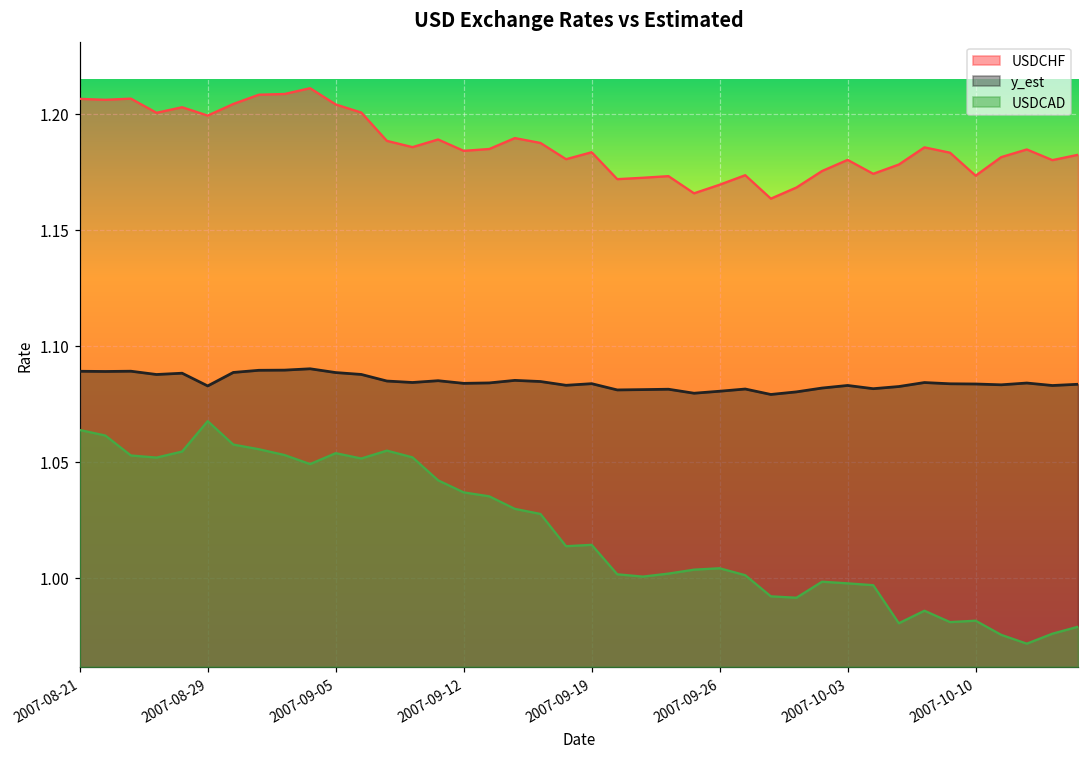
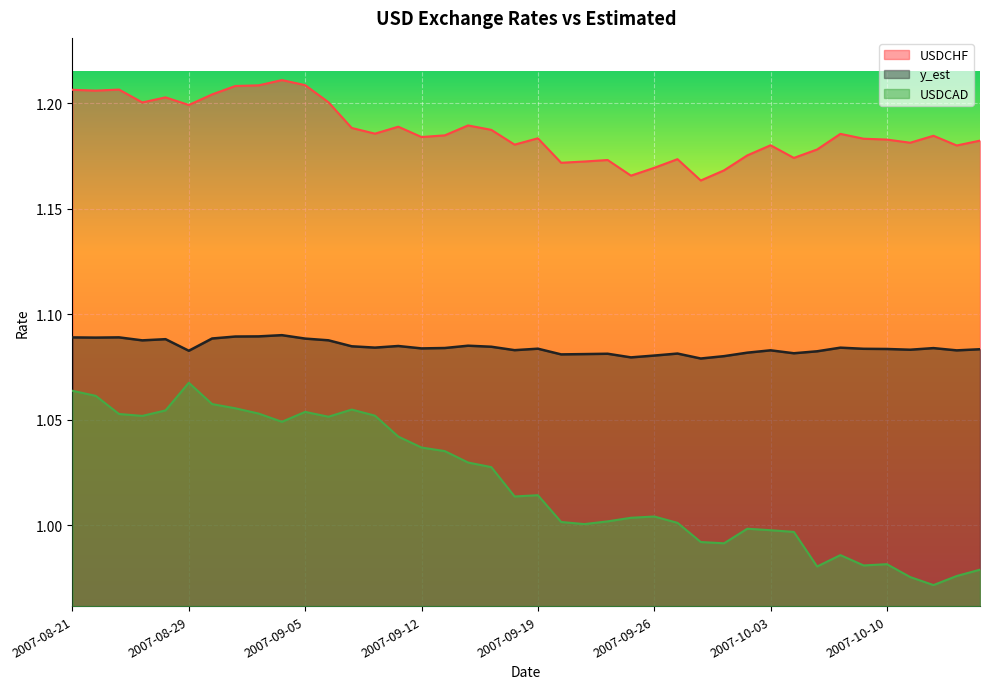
  {
    "USDCHF": {
      "2007-08-21": 1.207,
      "2007-08-29": 1.199,
-     "2007-09-05": 1.204,
+     "2007-09-05": 1.209,
      "2007-09-12": 1.184,
      "2007-09-19": 1.184,
      "2007-09-26": 1.170,
      "2007-10-03": 1.180,
-     "2007-10-10": 1.173
+     "2007-10-10": 1.183
    },
    "y_est": {
      "2007-08-21": 1.089,
      "2007-08-29": 1.083,
      "2007-09-05": 1.089,
      "2007-09-12": 1.084,
      "2007-09-19": 1.084,
      "2007-09-26": 1.080,
      "2007-10-03": 1.083,
      "2007-10-10": 1.084
    },
    "USDCAD": {
      "2007-08-21": 1.064,
      "2007-08-29": 1.068,
      "2007-09-05": 1.054,
      "2007-09-12": 1.037,
      "2007-09-19": 1.014,
      "2007-09-26": 1.004,
      "2007-10-03": 0.998,
      "2007-10-10": 0.982
    }
  }
